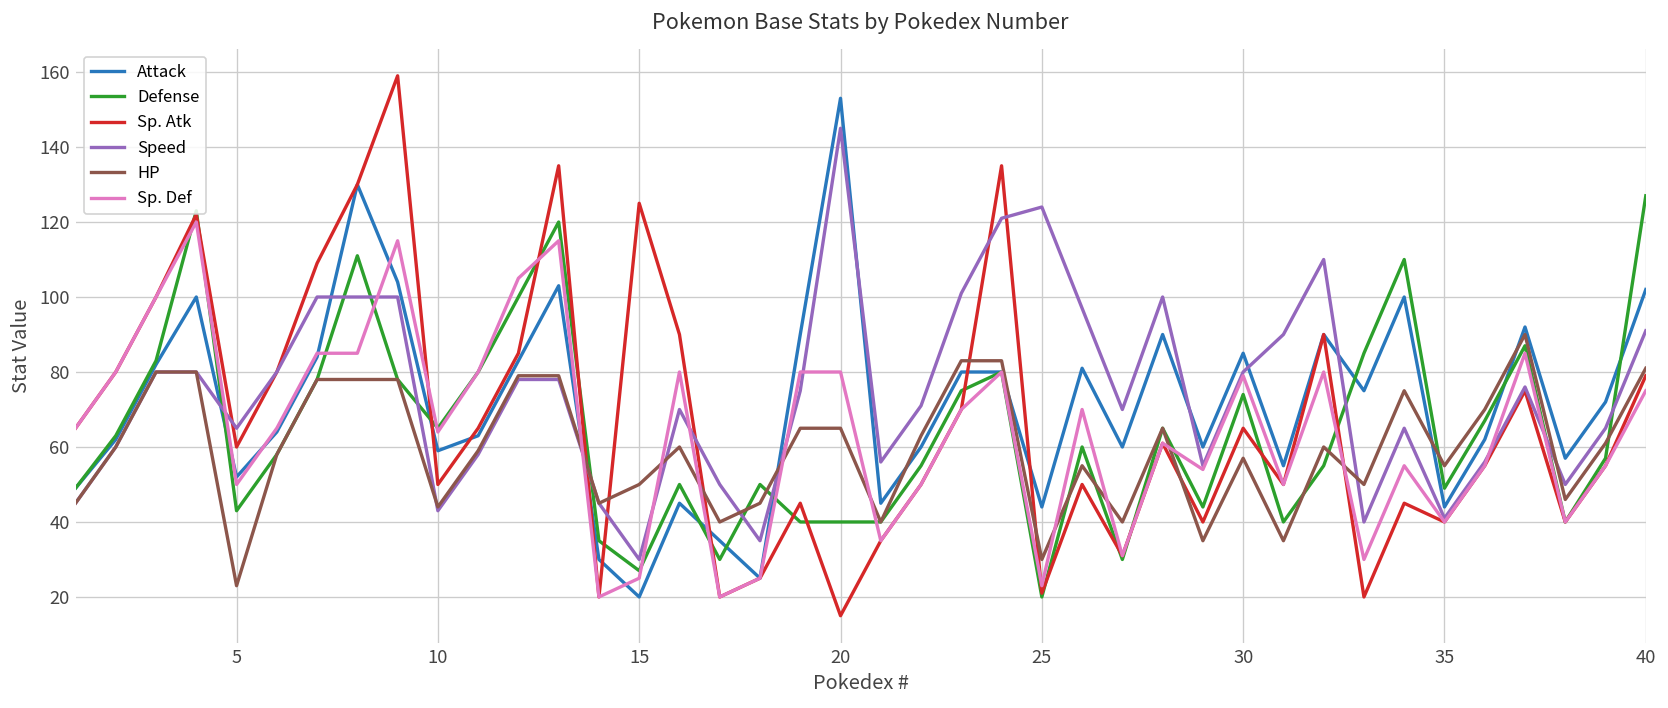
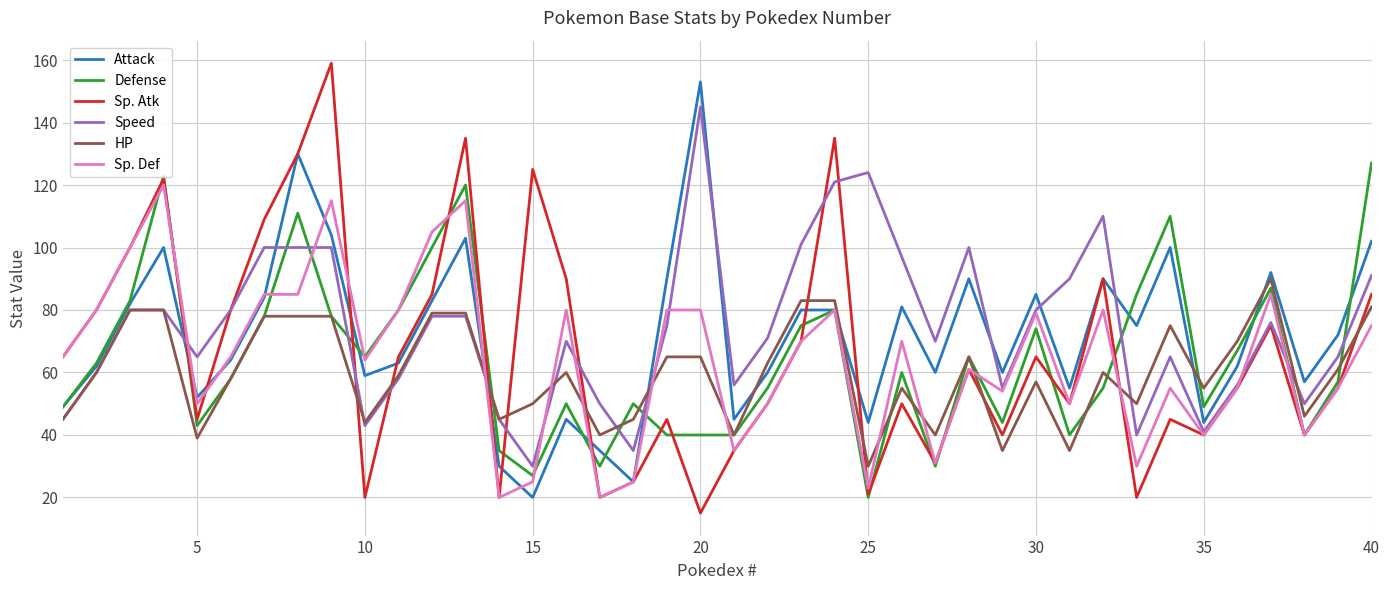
  {
    "Attack": {
      "5": 52,
      "10": 59,
      "15": 20,
      "20": 153,
      "25": 44,
      "30": 85,
      "35": 44,
      "40": 102
    },
    "Defense": {
      "5": 43,
      "10": 65,
      "15": 27,
      "20": 40,
      "25": 20,
      "30": 74,
      "35": 49,
      "40": 127
    },
    "Sp. Atk": {
-     "5": 60,
-     "10": 50,
+     "5": 45,
+     "10": 20,
      "15": 125,
      "20": 15,
      "25": 21,
      "30": 65,
-     "40": 79
+     "40": 85
    },
    "Speed": {
      "5": 65,
      "10": 43,
      "15": 30,
      "20": 145,
      "25": 124,
      "30": 80,
      "35": 41,
      "40": 91
    },
    "HP": {
-     "5": 23,
+     "5": 39,
      "10": 44,
      "15": 50,
      "20": 65,
      "25": 30,
      "30": 57,
      "35": 55,
      "40": 81
    },
    "Sp. Def": {
      "5": 50,
      "10": 64,
      "15": 25,
      "20": 80,
      "25": 23,
      "30": 79,
      "40": 75
    }
  }
